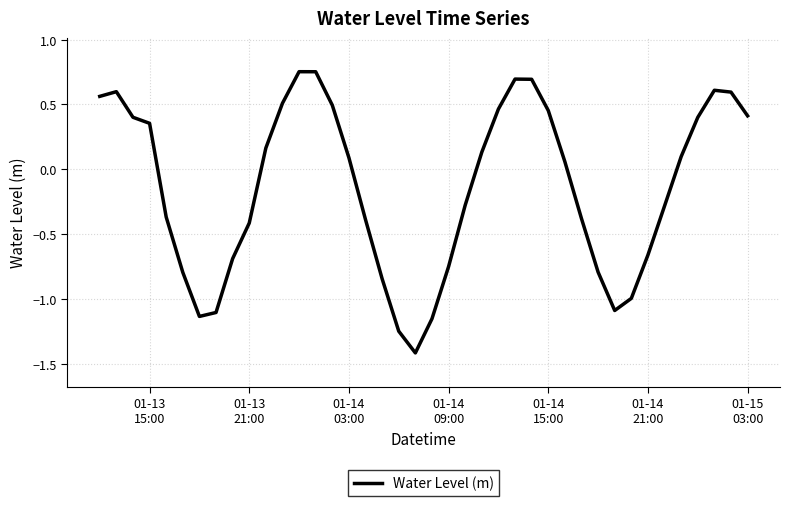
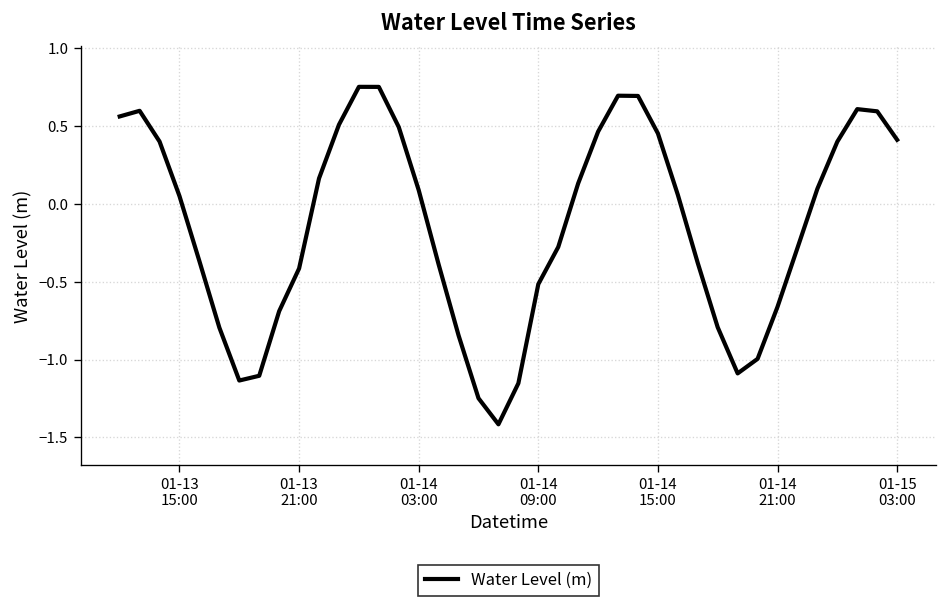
  {
-   "01-13 15:00": 0.35,
+   "01-13 15:00": 0.05,
    "01-13 21:00": -0.41,
    "01-14 03:00": 0.09,
-   "01-14 09:00": -0.75,
+   "01-14 09:00": -0.52,
    "01-14 15:00": 0.45,
    "01-14 21:00": -0.66,
    "01-15 03:00": 0.41
  }
